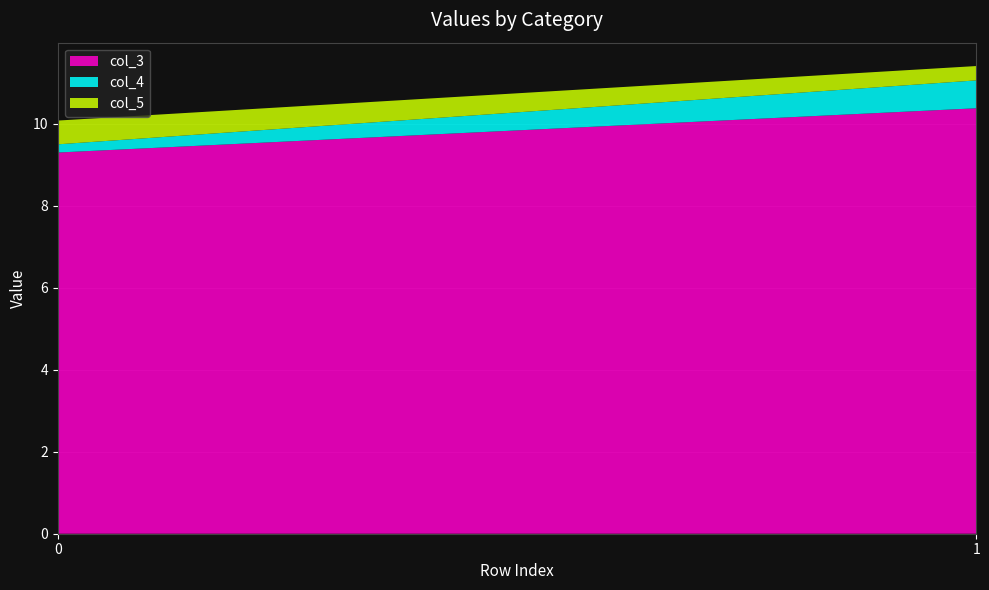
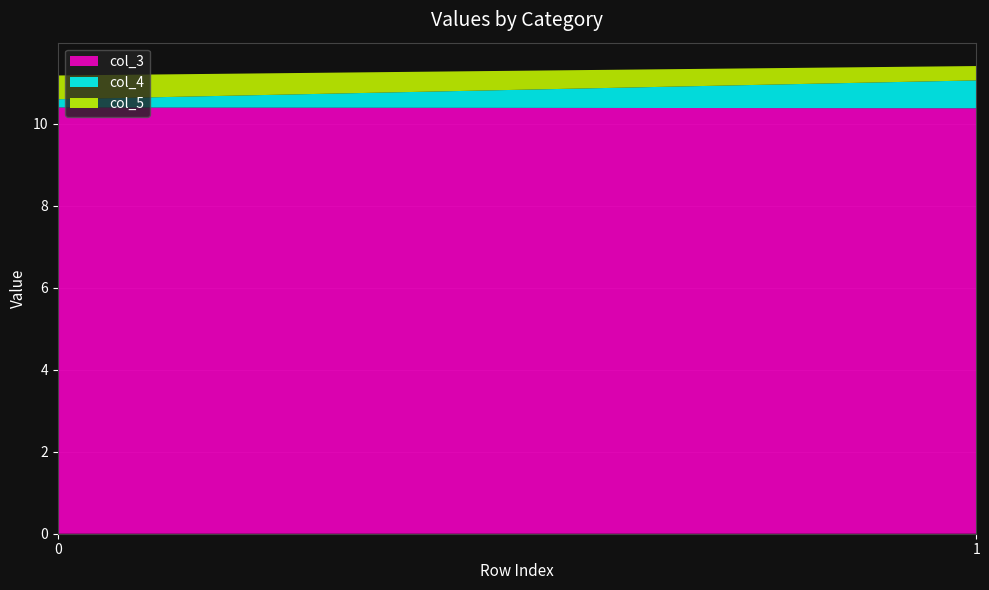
  {
    "col_3": {
-     "0": 9.3,
+     "0": 10.4,
      "1": 10.4
    },
    "col_4": {
      "0": 0.2,
      "1": 0.7
    },
    "col_5": {
      "0": 0.6,
      "1": 0.3
    }
  }
